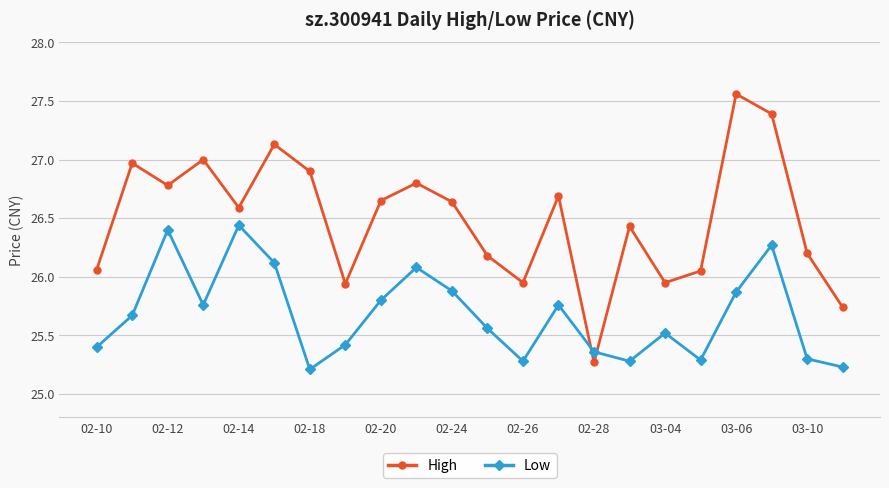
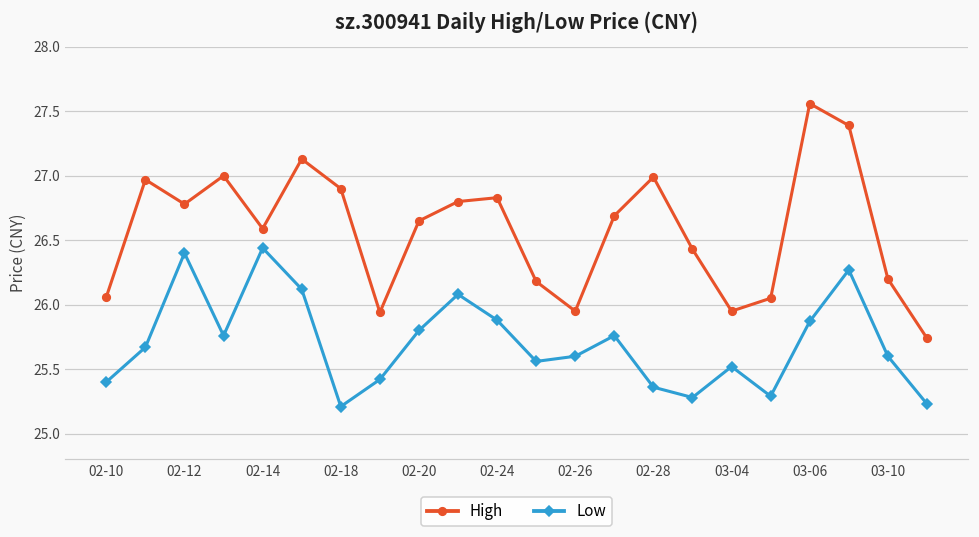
  {
    "High": {
      "02-10": 26.06,
      "02-12": 26.78,
      "02-14": 26.59,
      "02-18": 26.90,
      "02-20": 26.65,
-     "02-24": 26.64,
+     "02-24": 26.83,
      "02-26": 25.95,
-     "02-28": 25.27,
+     "02-28": 26.99,
      "03-04": 25.95,
      "03-06": 27.56,
      "03-10": 26.20
    },
    "Low": {
      "02-10": 25.40,
      "02-12": 26.40,
      "02-14": 26.44,
      "02-18": 25.21,
      "02-20": 25.80,
      "02-24": 25.88,
-     "02-26": 25.28,
+     "02-26": 25.60,
      "02-28": 25.36,
      "03-04": 25.52,
      "03-06": 25.87,
-     "03-10": 25.3
+     "03-10": 25.6
    }
  }
